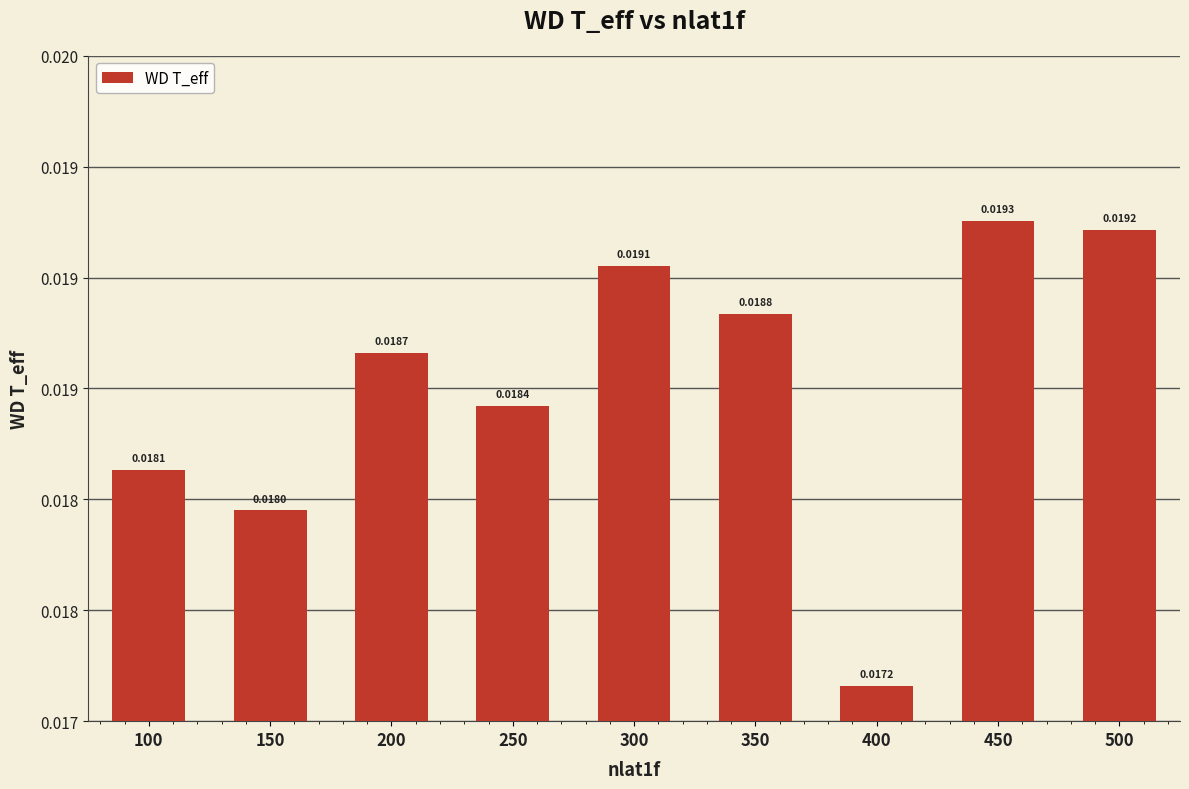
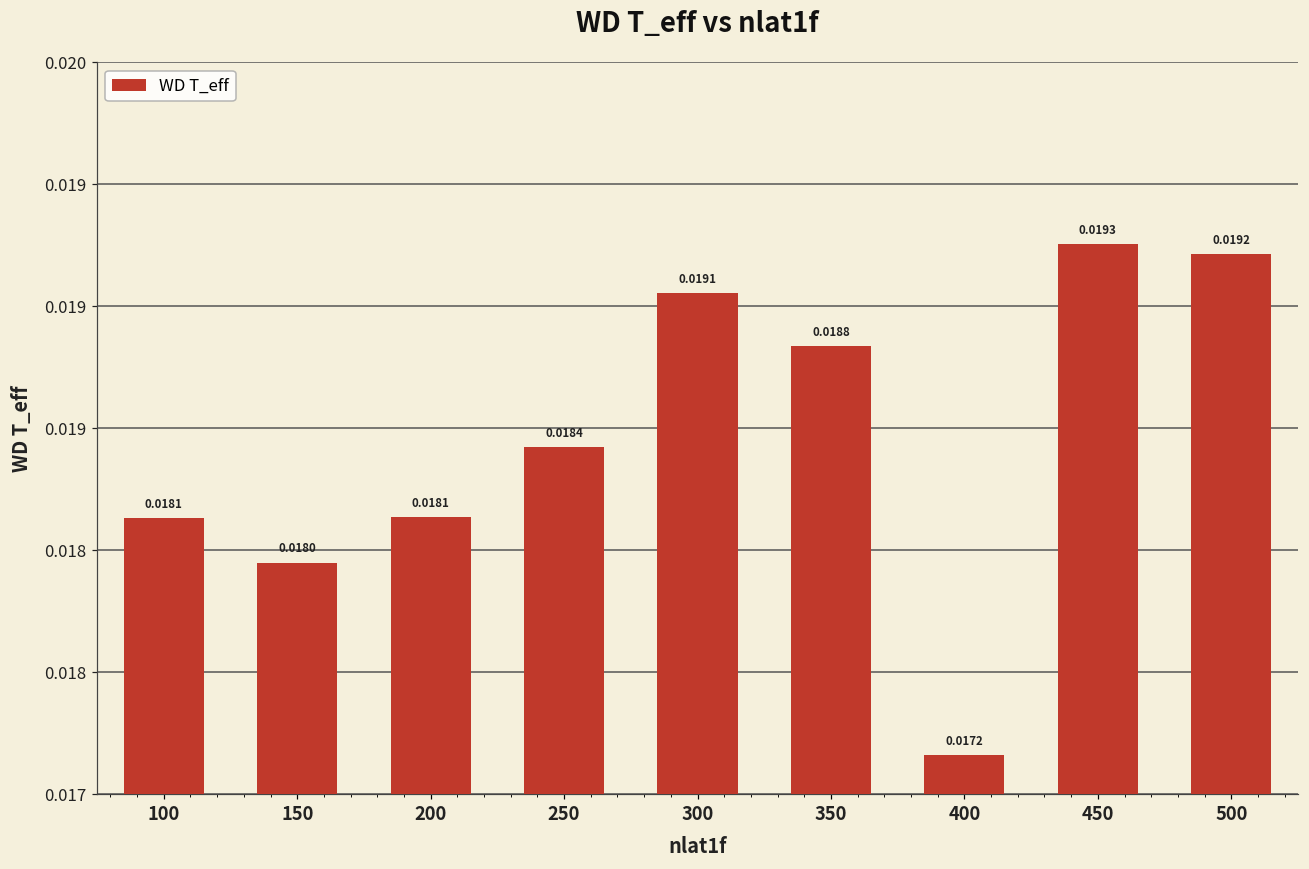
  {
    "100": 0.0181,
    "150": 0.0180,
-   "200": 0.0187,
+   "200": 0.0181,
    "250": 0.0184,
    "300": 0.0191,
    "350": 0.0188,
    "400": 0.0172,
    "450": 0.0193,
    "500": 0.0192
  }
